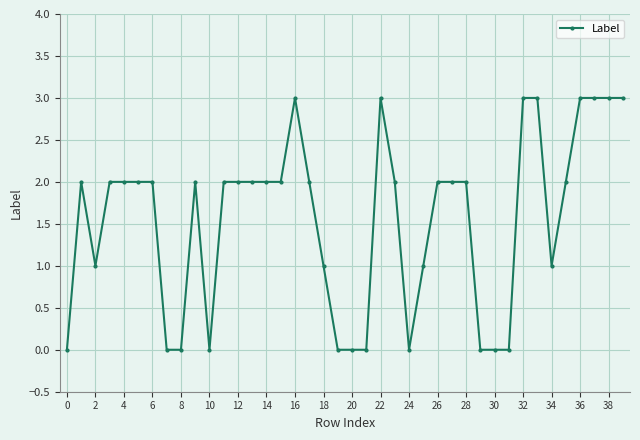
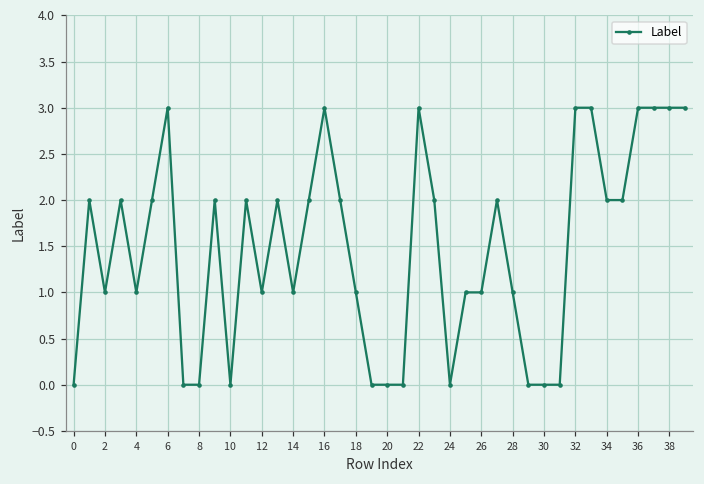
  {
    "0": 0,
    "2": 1,
-   "4": 2,
-   "6": 2,
+   "4": 1,
+   "6": 3,
    "8": 0,
    "10": 0,
-   "12": 2,
-   "14": 2,
+   "12": 1,
+   "14": 1,
    "16": 3,
    "18": 1,
    "20": 0,
    "22": 3,
    "24": 0,
-   "26": 2,
-   "28": 2,
+   "26": 1,
+   "28": 1,
    "30": 0,
    "32": 3,
-   "34": 1,
+   "34": 2,
    "36": 3,
    "38": 3
  }
